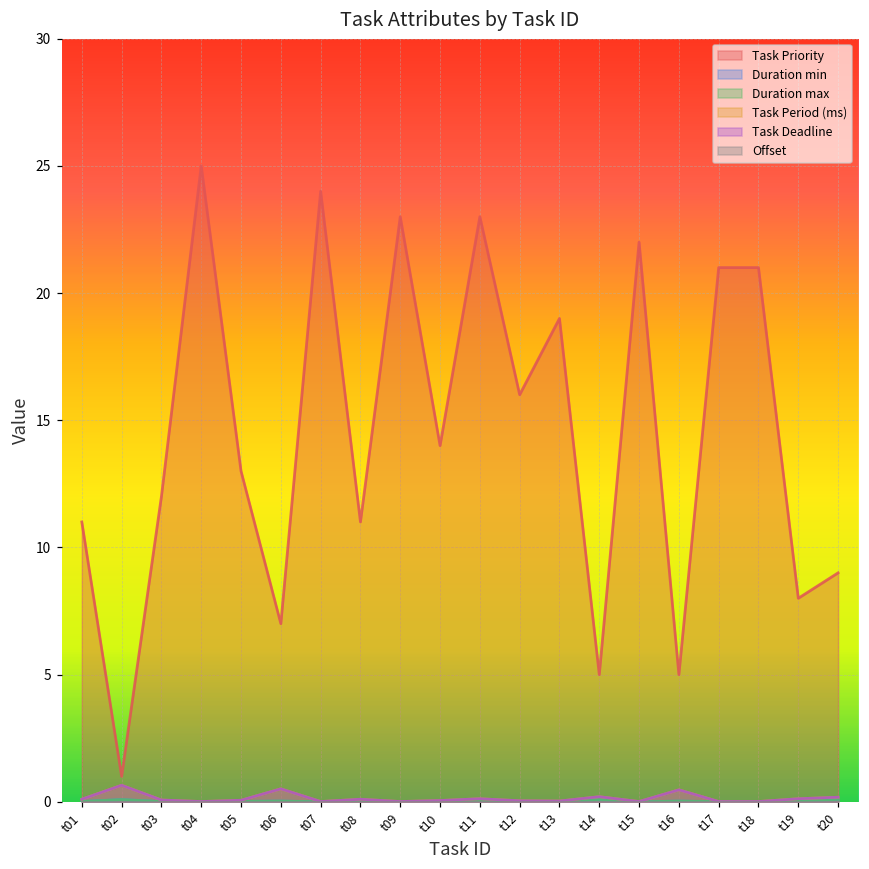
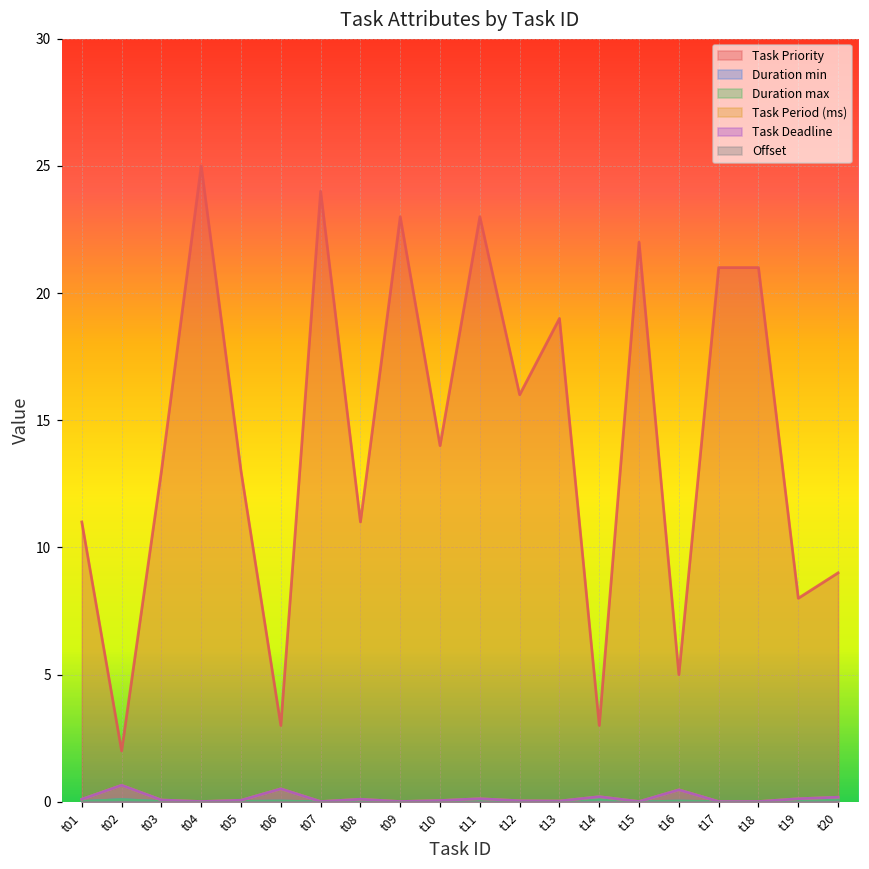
  {
    "Task Priority": {
      "t01": 11,
-     "t02": 1,
-     "t03": 12,
+     "t02": 2,
+     "t03": 13,
      "t04": 25,
      "t05": 13,
-     "t06": 7,
+     "t06": 3,
      "t07": 24,
      "t08": 11,
      "t09": 23,
      "t10": 14,
      "t11": 23,
      "t12": 16,
      "t13": 19,
-     "t14": 5,
+     "t14": 3,
      "t15": 22,
      "t16": 5,
      "t17": 21,
      "t18": 21,
      "t19": 8,
      "t20": 9
    }
  }
